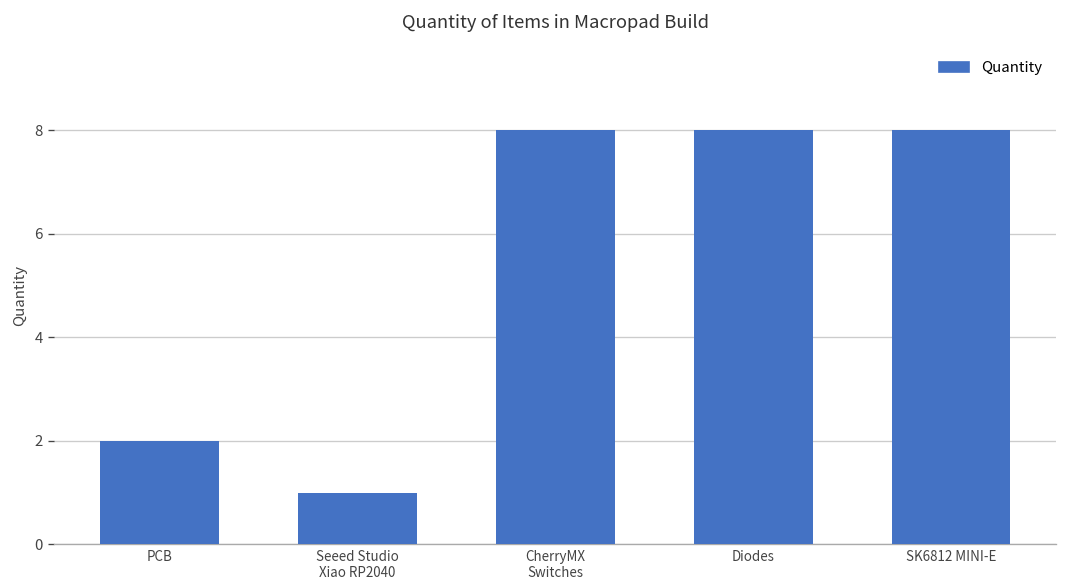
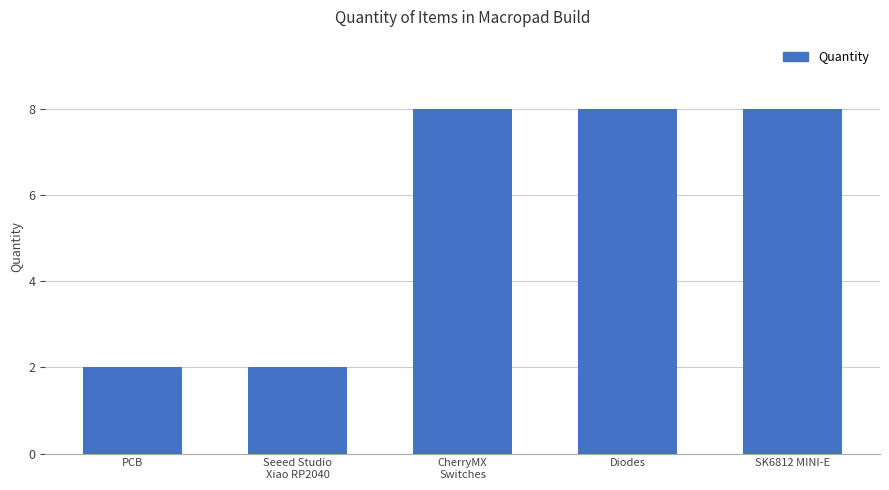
  {
    "PCB": 2,
-   "Seeed Studio Xiao RP2040": 1,
+   "Seeed Studio Xiao RP2040": 2,
    "CherryMX Switches": 8,
    "Diodes": 8,
    "SK6812 MINI-E": 8
  }
